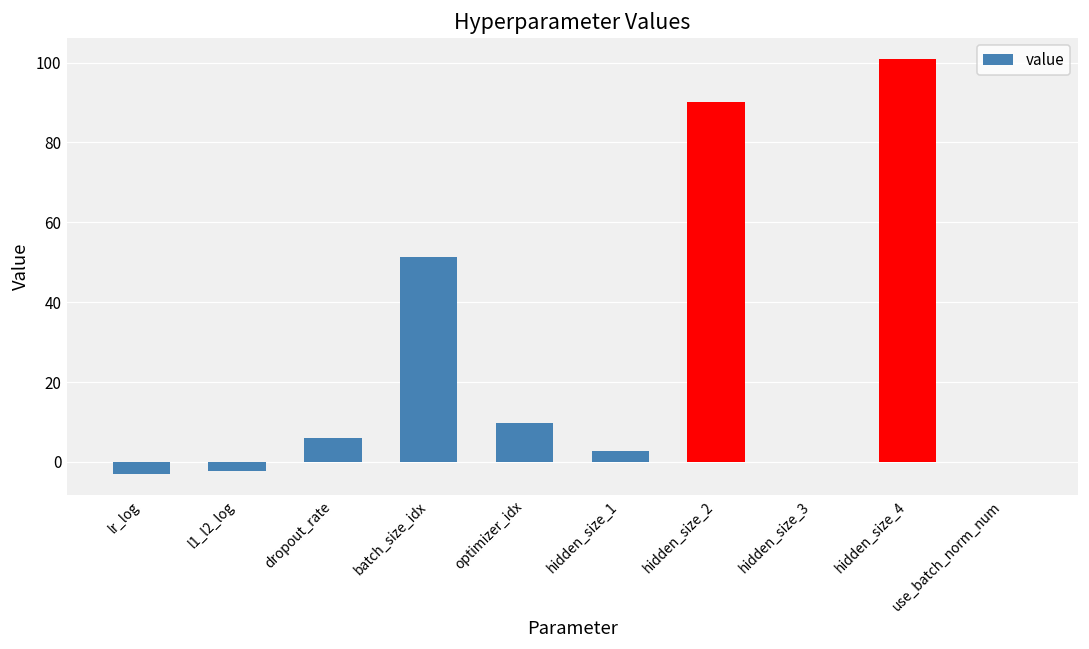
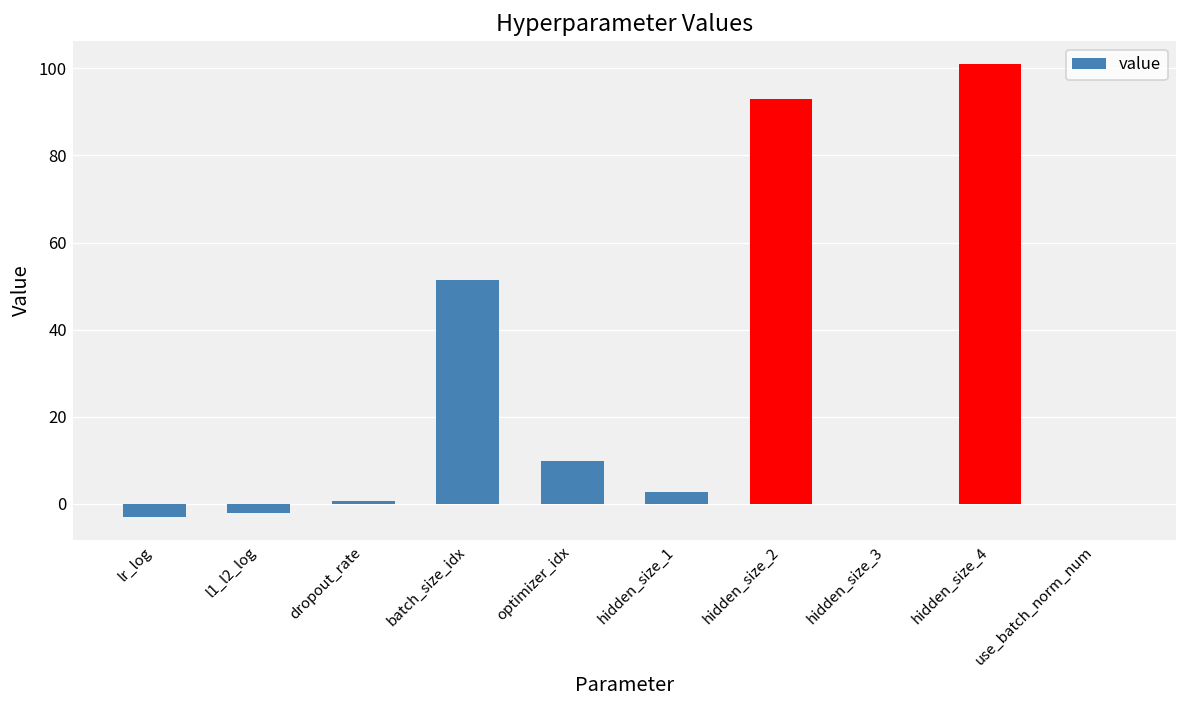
  {
    "lr_log": -3,
    "l1_l2_log": -2,
-   "dropout_rate": 6,
+   "dropout_rate": 1,
    "batch_size_idx": 51,
    "optimizer_idx": 10,
    "hidden_size_1": 3,
-   "hidden_size_2": 90,
+   "hidden_size_2": 93,
    "hidden_size_3": 0,
    "hidden_size_4": 101,
    "use_batch_norm_num": 0
  }
